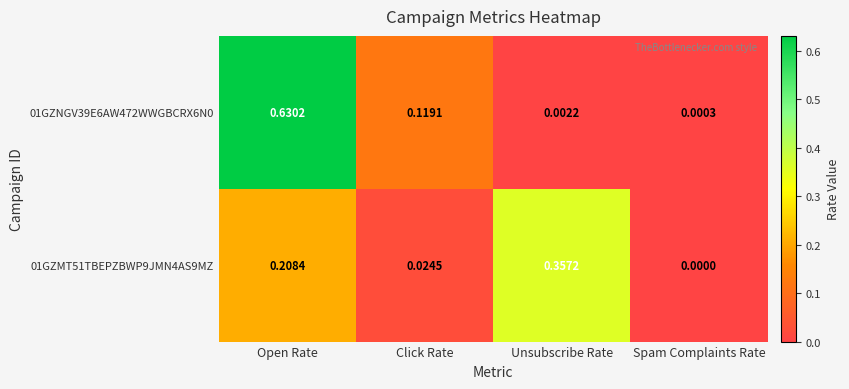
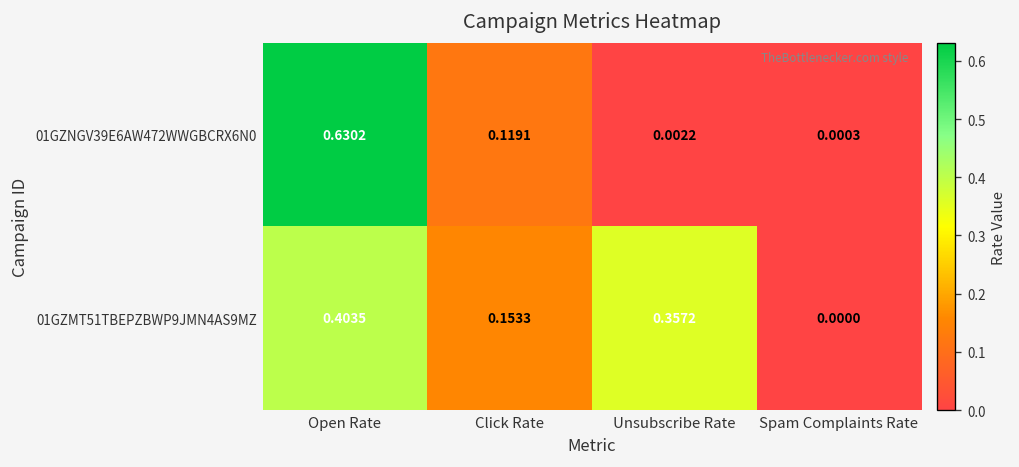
  {
    "01GZNGV39E6AW472WWGBCRX6N0": {
      "Open Rate": 0.6302,
      "Click Rate": 0.1191,
      "Unsubscribe Rate": 0.0022
    },
    "01GZMT51TBEPZBWP9JMN4AS9MZ": {
-     "Open Rate": 0.2084,
-     "Click Rate": 0.0245,
+     "Open Rate": 0.4035,
+     "Click Rate": 0.1533,
      "Unsubscribe Rate": 0.3572,
      "Spam Complaints Rate": 0.0000
    }
  }
